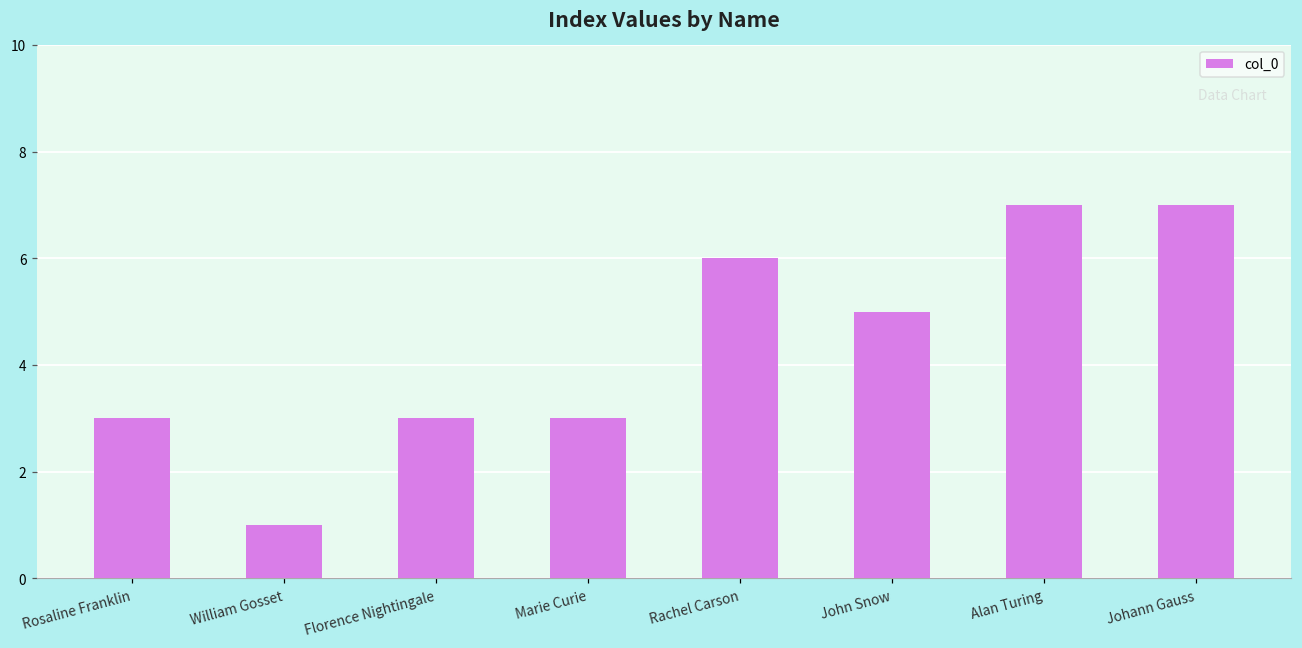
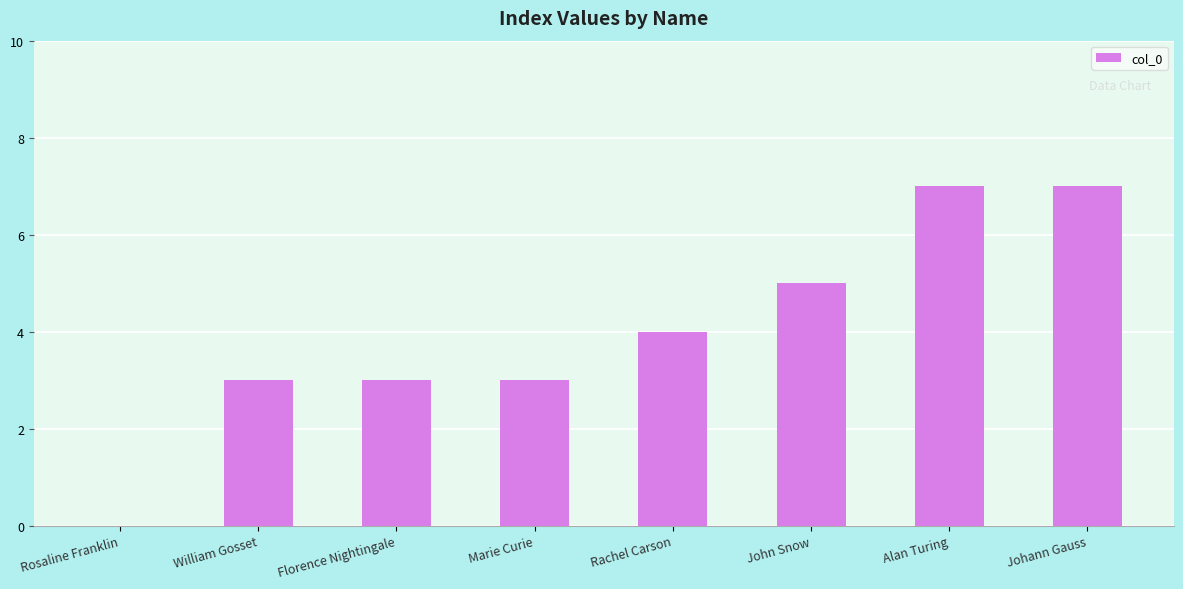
  {
-   "Rosaline Franklin": 3,
-   "William Gosset": 1,
+   "Rosaline Franklin": 0,
+   "William Gosset": 3,
    "Florence Nightingale": 3,
    "Marie Curie": 3,
-   "Rachel Carson": 6,
+   "Rachel Carson": 4,
    "John Snow": 5,
    "Alan Turing": 7,
    "Johann Gauss": 7
  }
